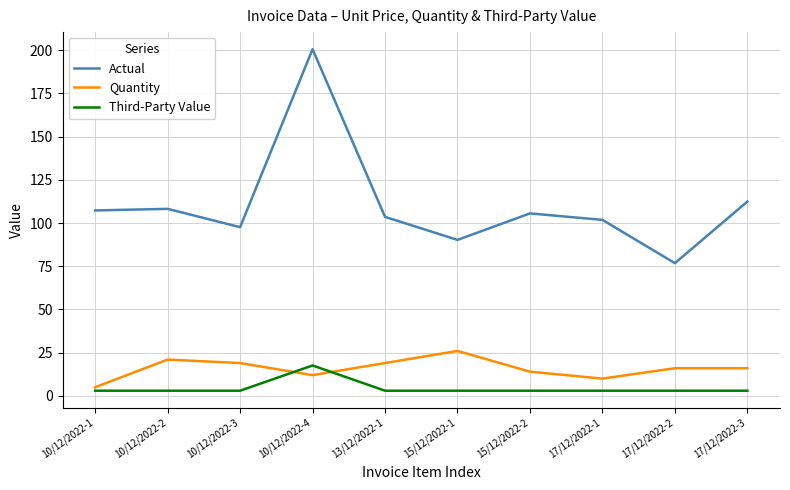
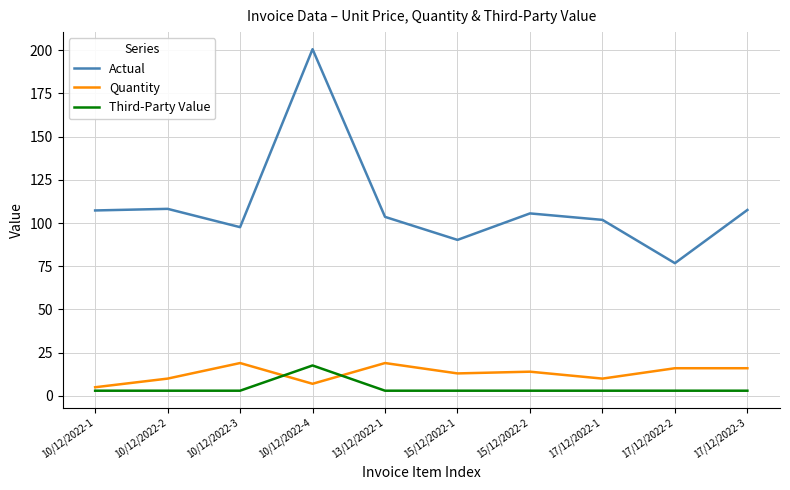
  {
    "Actual": {
      "10/12/2022-1": 107,
      "10/12/2022-2": 108,
      "10/12/2022-3": 98,
      "10/12/2022-4": 201,
      "13/12/2022-1": 104,
      "15/12/2022-1": 90,
      "15/12/2022-2": 106,
      "17/12/2022-1": 102,
      "17/12/2022-2": 77,
-     "17/12/2022-3": 112
+     "17/12/2022-3": 108
    },
    "Quantity": {
      "10/12/2022-1": 5,
-     "10/12/2022-2": 21,
+     "10/12/2022-2": 10,
      "10/12/2022-3": 19,
-     "10/12/2022-4": 12,
+     "10/12/2022-4": 7,
      "13/12/2022-1": 19,
-     "15/12/2022-1": 26,
+     "15/12/2022-1": 13,
      "15/12/2022-2": 14,
      "17/12/2022-1": 10,
      "17/12/2022-2": 16,
      "17/12/2022-3": 16
    },
    "Third-Party Value": {
      "10/12/2022-1": 3,
      "10/12/2022-2": 3,
      "10/12/2022-3": 3,
      "10/12/2022-4": 18,
      "13/12/2022-1": 3,
      "15/12/2022-1": 3,
      "15/12/2022-2": 3,
      "17/12/2022-1": 3,
      "17/12/2022-2": 3,
      "17/12/2022-3": 3
    }
  }
